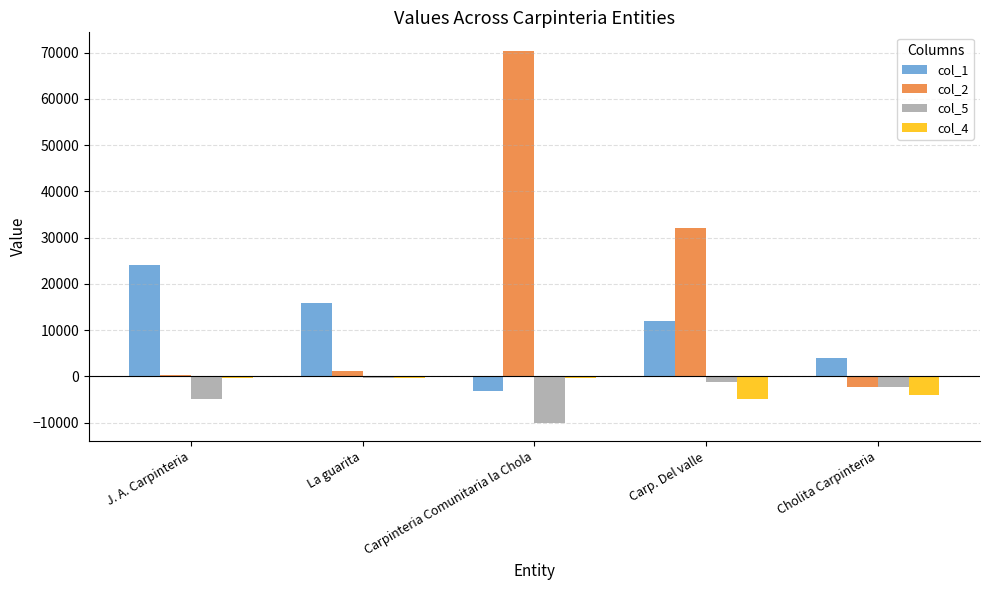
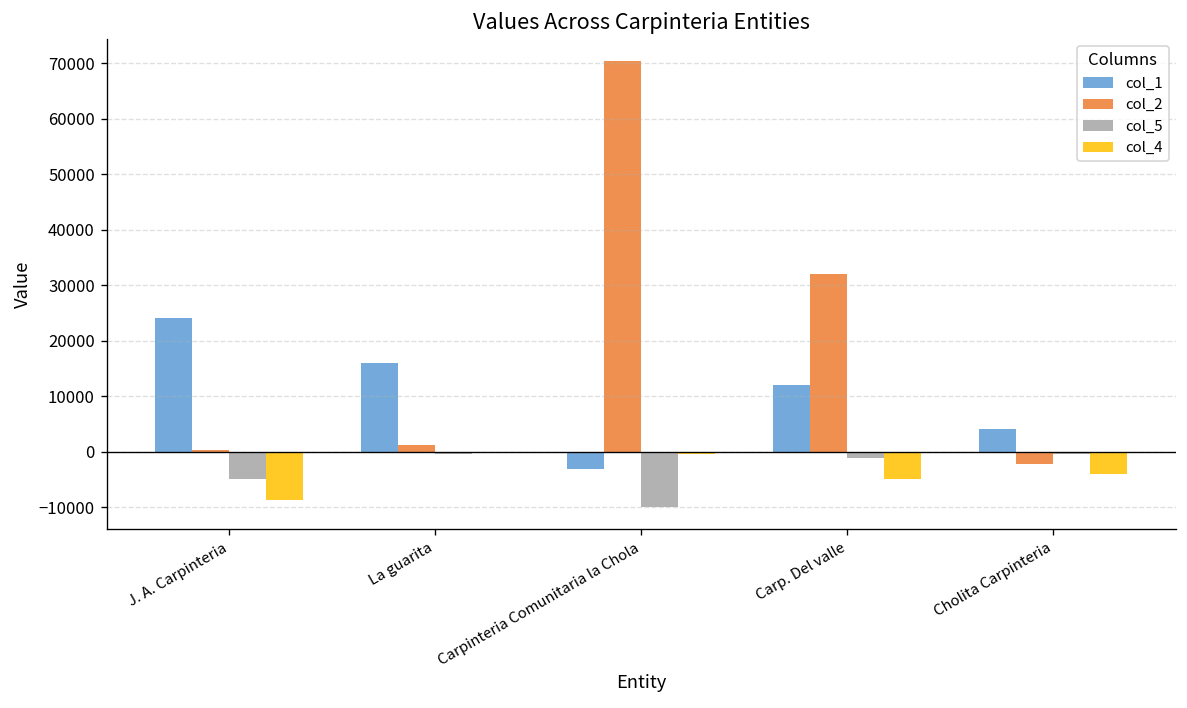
  {
    "col_1": {
      "J. A. Carpinteria": 24000,
      "La guarita": 16000,
      "Carpinteria Comunitaria la Chola": -3000,
      "Carp. Del valle": 12000,
      "Cholita Carpinteria": 4000
    },
    "col_2": {
      "La guarita": 1000,
      "Carpinteria Comunitaria la Chola": 70000,
      "Carp. Del valle": 32000,
      "Cholita Carpinteria": -2000
    },
    "col_5": {
      "J. A. Carpinteria": -5000,
      "Carpinteria Comunitaria la Chola": -10000,
      "Carp. Del valle": -1000,
-     "Cholita Carpinteria": -2000
+     "Cholita Carpinteria": 0
    },
    "col_4": {
-     "J. A. Carpinteria": 0,
+     "J. A. Carpinteria": -9000,
      "Carp. Del valle": -5000,
      "Cholita Carpinteria": -4000
    }
  }
